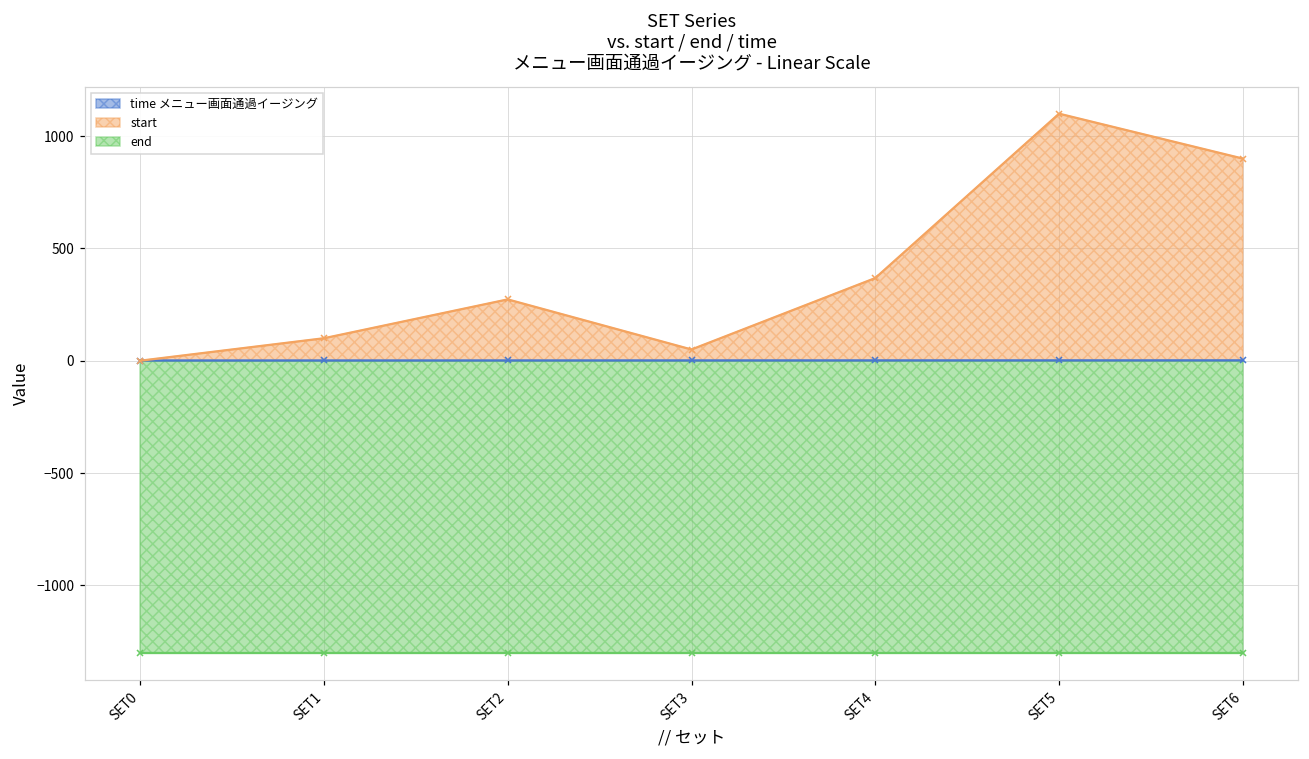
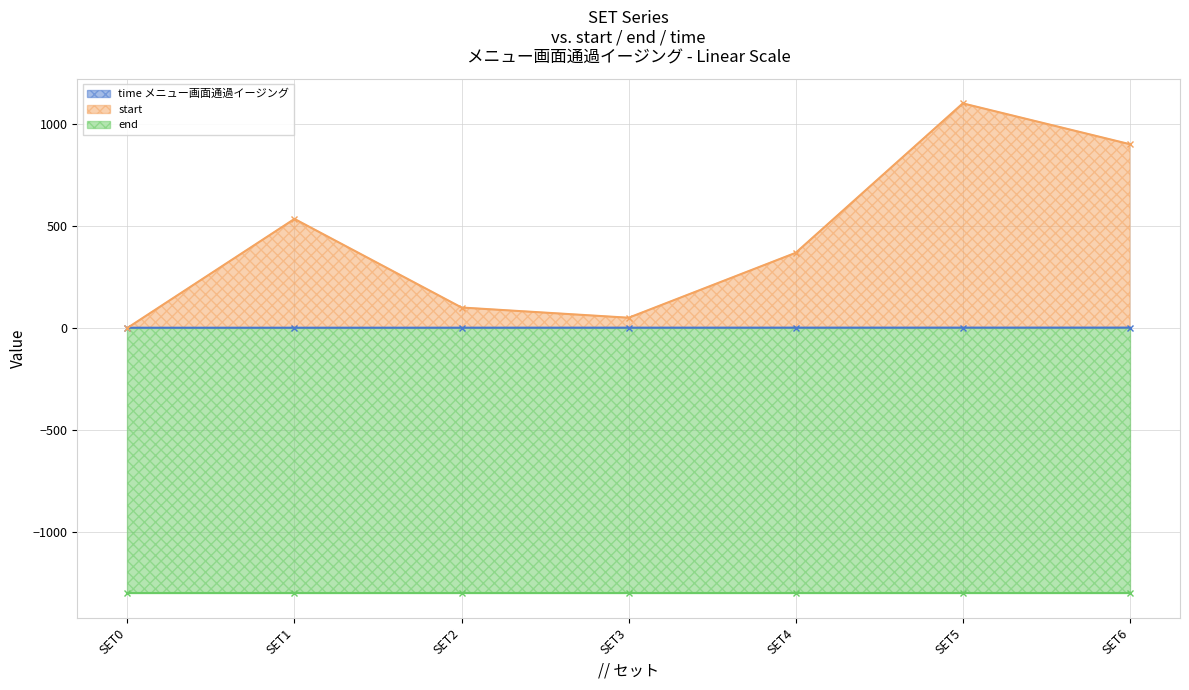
  {
    "start": {
-     "SET1": 100,
-     "SET2": 270,
+     "SET1": 530,
+     "SET2": 100,
      "SET3": 50,
      "SET4": 370,
      "SET5": 1100,
      "SET6": 900
    }
  }
